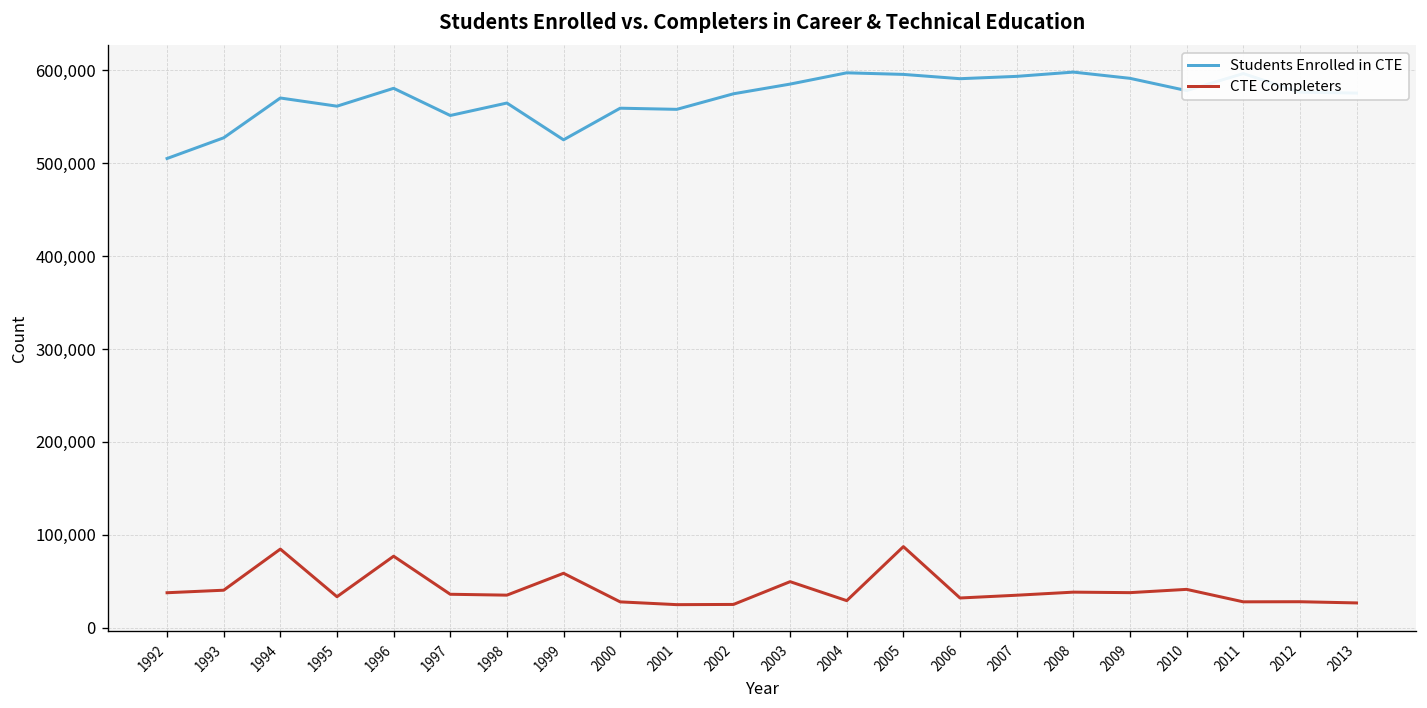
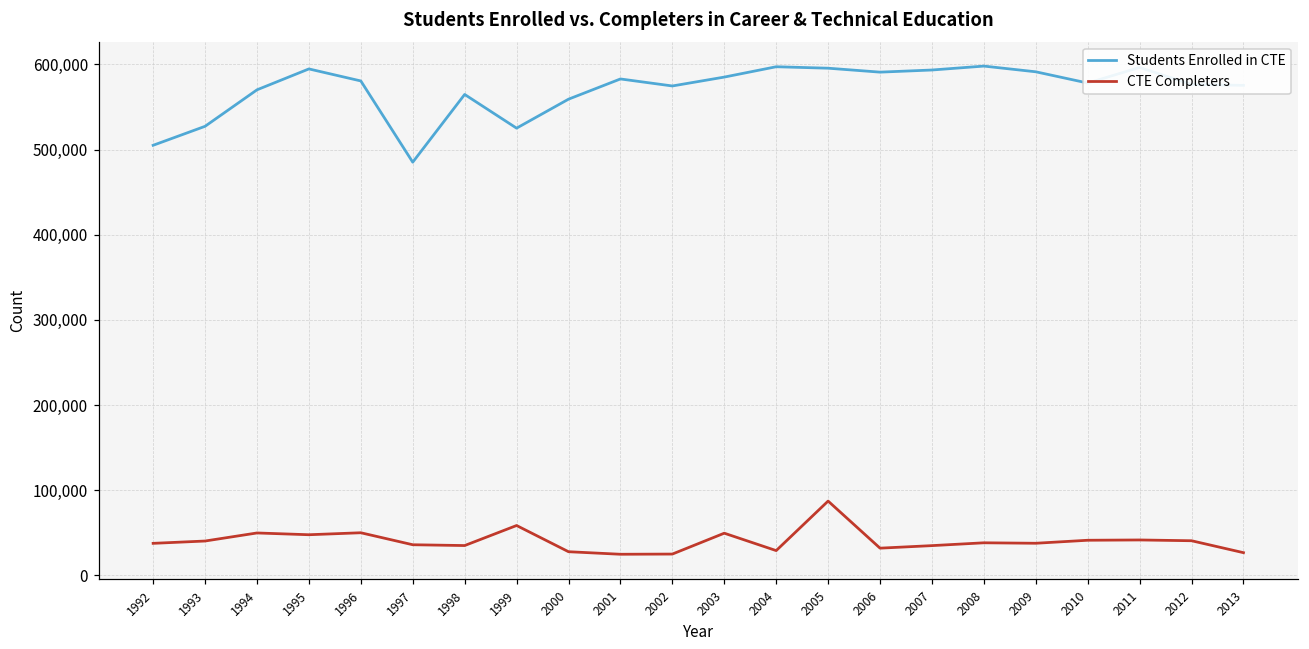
  {
    "Students Enrolled in CTE": {
      "1992": "510,000",
      "1993": "530,000",
      "1994": "570,000",
-     "1995": "560,000",
+     "1995": "590,000",
      "1996": "580,000",
-     "1997": "550,000",
+     "1997": "490,000",
      "1998": "560,000",
      "1999": "530,000",
      "2000": "560,000",
-     "2001": "560,000",
+     "2001": "580,000",
      "2002": "570,000",
      "2003": "590,000",
      "2004": "600,000",
      "2005": "600,000",
      "2006": "590,000",
      "2007": "590,000",
      "2008": "600,000",
      "2009": "590,000"
    },
    "CTE Completers": {
      "1992": "40,000",
      "1993": "40,000",
-     "1994": "80,000",
-     "1995": "30,000",
-     "1996": "80,000",
+     "1994": "50,000",
+     "1995": "50,000",
+     "1996": "50,000",
      "1997": "40,000",
      "1998": "40,000",
      "1999": "60,000",
      "2000": "30,000",
      "2001": "20,000",
      "2002": "30,000",
      "2003": "50,000",
      "2004": "30,000",
      "2005": "90,000",
      "2006": "30,000",
      "2007": "40,000",
      "2008": "40,000",
      "2009": "40,000",
      "2010": "40,000",
-     "2011": "30,000",
-     "2012": "30,000",
+     "2011": "40,000",
+     "2012": "40,000",
      "2013": "30,000"
    }
  }
